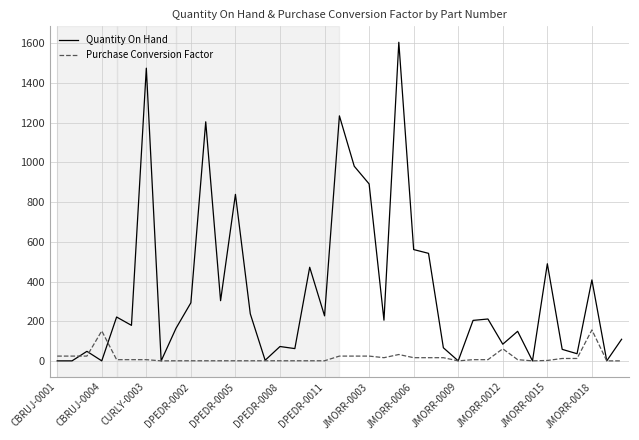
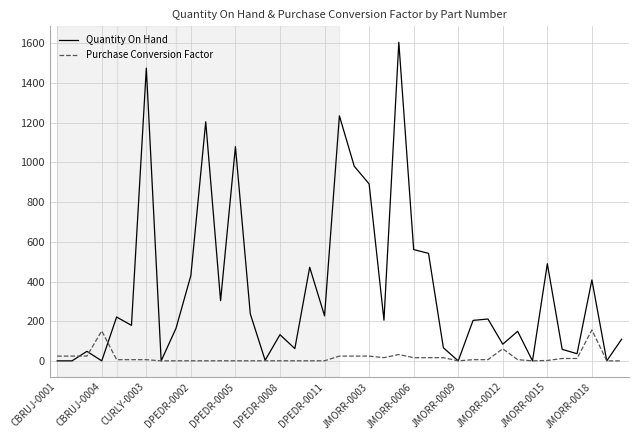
  {
    "Quantity On Hand": {
      "CBRUJ-0001": 0,
      "CBRUJ-0004": 0,
      "CURLY-0003": 1480,
-     "DPEDR-0002": 290,
-     "DPEDR-0005": 840,
-     "DPEDR-0008": 70,
+     "DPEDR-0002": 430,
+     "DPEDR-0005": 1080,
+     "DPEDR-0008": 130,
      "DPEDR-0011": 230,
      "JMORR-0003": 890,
      "JMORR-0006": 560,
      "JMORR-0012": 80,
      "JMORR-0015": 490,
      "JMORR-0018": 410
    },
    "Purchase Conversion Factor": {
      "CBRUJ-0001": 20,
      "CBRUJ-0004": 150,
      "CURLY-0003": 10,
      "DPEDR-0002": 0,
      "DPEDR-0005": 0,
      "DPEDR-0008": 0,
      "DPEDR-0011": 0,
      "JMORR-0003": 20,
      "JMORR-0006": 20,
      "JMORR-0012": 60,
      "JMORR-0015": 0,
      "JMORR-0018": 160
    }
  }
